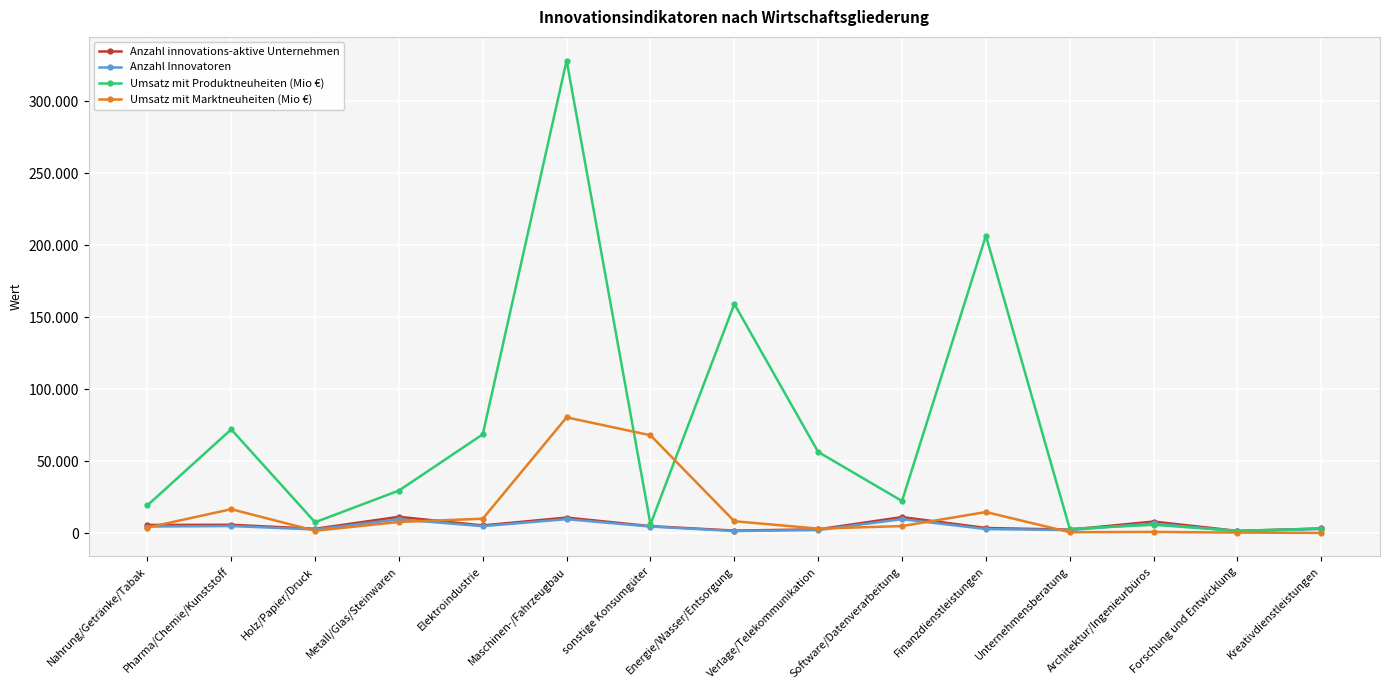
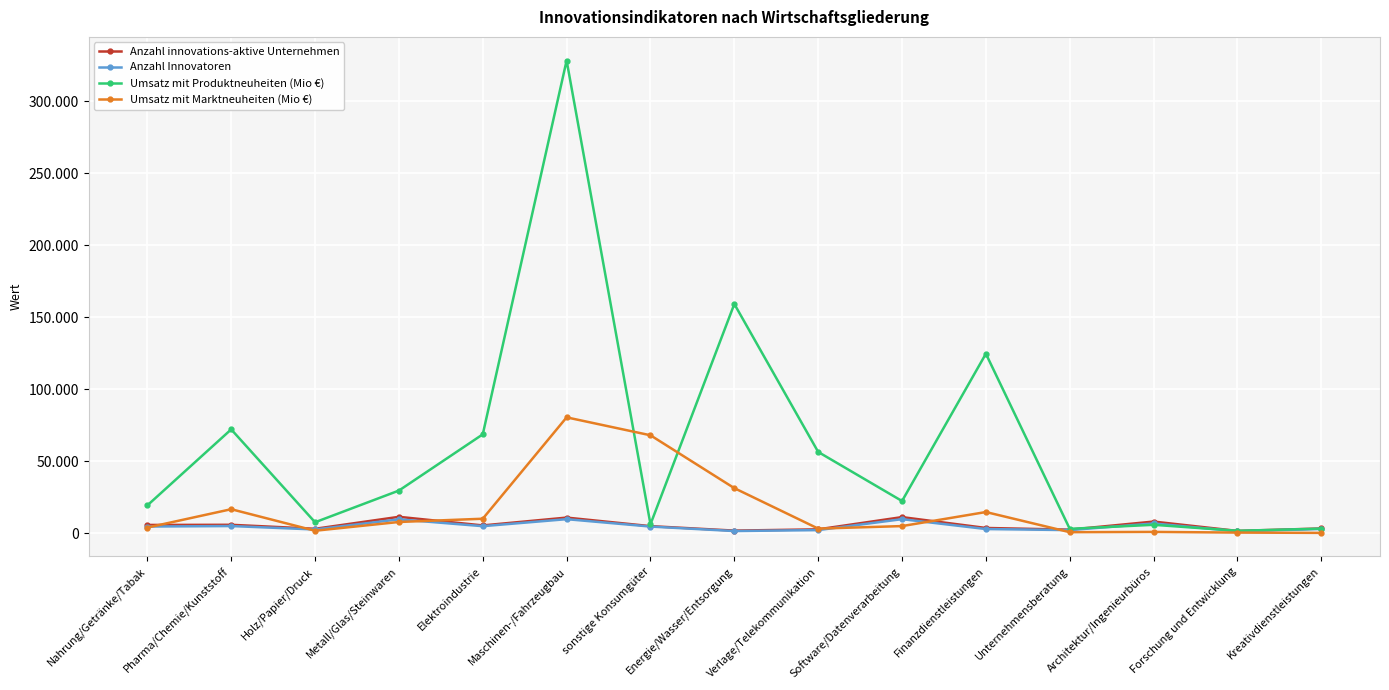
  {
    "Umsatz mit Produktneuheiten (Mio €)": {
      "Nahrung/Getränke/Tabak": 19,
      "Pharma/Chemie/Kunststoff": 72,
      "Holz/Papier/Druck": 8,
      "Metall/Glas/Steinwaren": 30,
      "Elektroindustrie": 69,
      "Maschinen-/Fahrzeugbau": 328,
      "Energie/Wasser/Entsorgung": 159,
      "Verlage/Telekommunikation": 56,
      "Software/Datenverarbeitung": 22,
-     "Finanzdienstleistungen": 207
+     "Finanzdienstleistungen": 125
    },
    "Umsatz mit Marktneuheiten (Mio €)": {
      "Pharma/Chemie/Kunststoff": 17,
      "Metall/Glas/Steinwaren": 8,
      "Elektroindustrie": 10,
      "Maschinen-/Fahrzeugbau": 81,
      "sonstige Konsumgüter": 68,
-     "Energie/Wasser/Entsorgung": 8,
+     "Energie/Wasser/Entsorgung": 31,
      "Software/Datenverarbeitung": 5,
      "Finanzdienstleistungen": 15,
      "Architektur/Ingenieurbüros": 1,
      "Kreativdienstleistungen": 0
    }
  }
